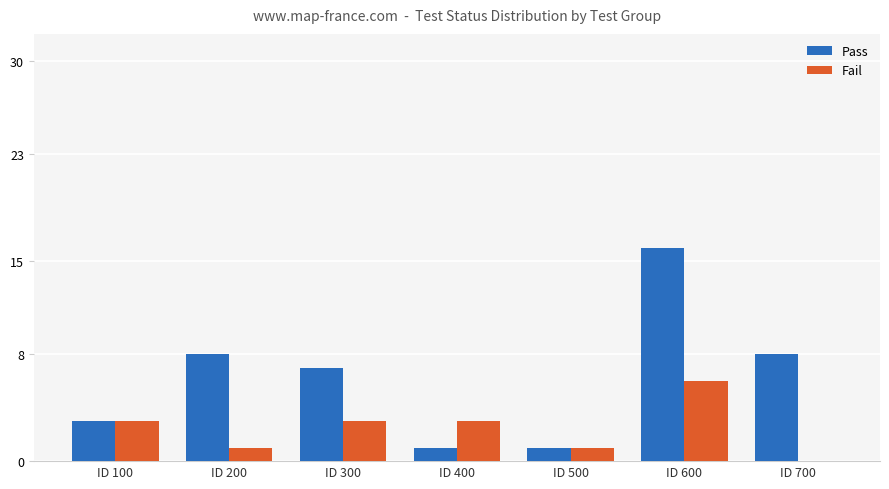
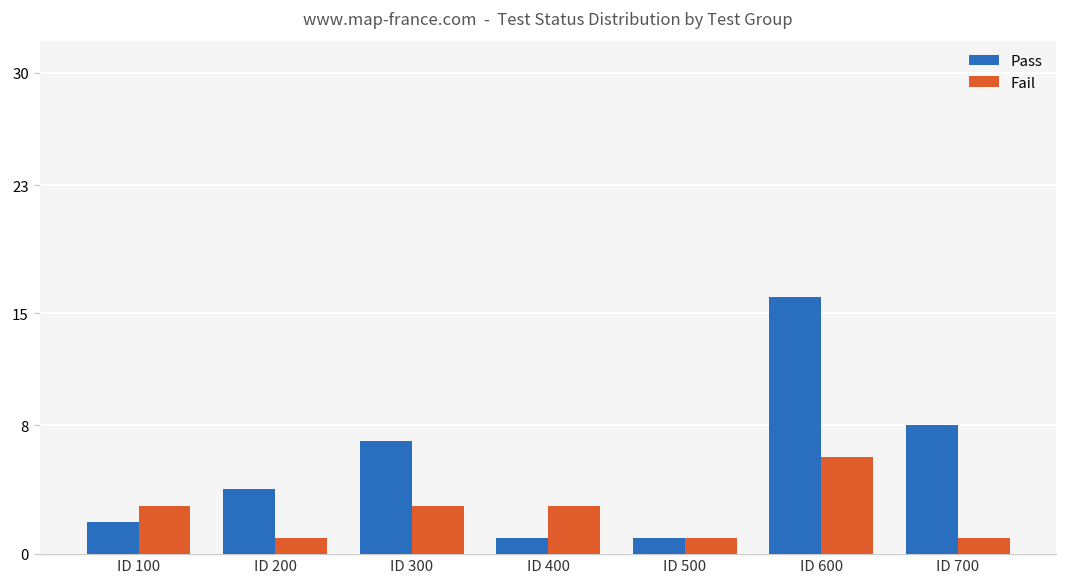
  {
    "Pass": {
-     "ID 100": 3,
-     "ID 200": 8,
+     "ID 100": 2,
+     "ID 200": 4,
      "ID 300": 7,
      "ID 400": 1,
      "ID 500": 1,
      "ID 600": 16,
      "ID 700": 8
    },
    "Fail": {
      "ID 100": 3,
      "ID 200": 1,
      "ID 300": 3,
      "ID 400": 3,
      "ID 500": 1,
      "ID 600": 6,
-     "ID 700": 0
+     "ID 700": 1
    }
  }
